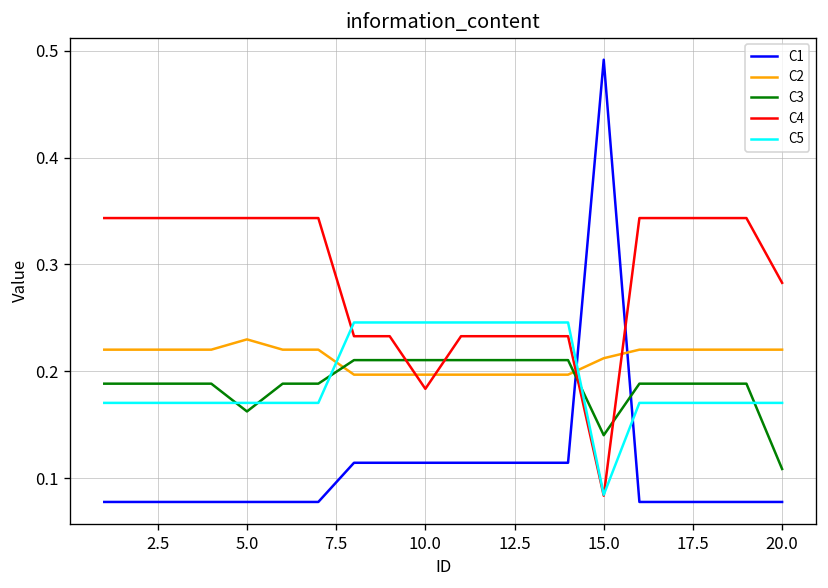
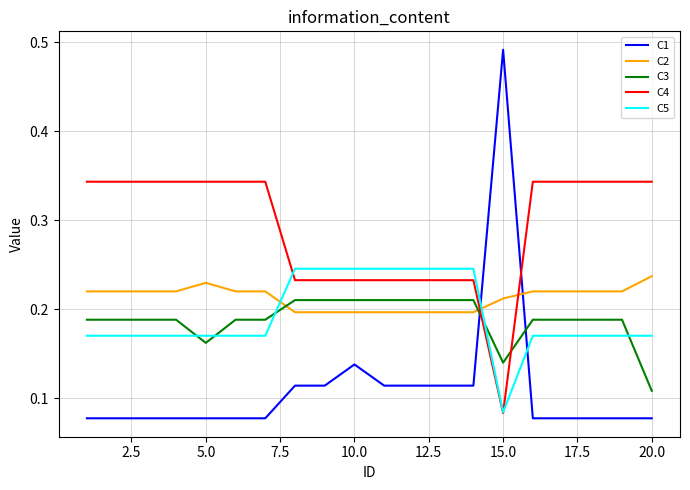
  {
    "C1": {
      "5.0": 0.08,
-     "10.0": 0.11,
+     "10.0": 0.14,
      "15.0": 0.49,
      "20.0": 0.08
    },
    "C2": {
      "5.0": 0.23,
      "10.0": 0.20,
      "15.0": 0.21,
-     "20.0": 0.22
+     "20.0": 0.24
    },
    "C3": {
      "5.0": 0.16,
      "10.0": 0.21,
      "15.0": 0.14,
      "20.0": 0.11
    },
    "C4": {
      "5.0": 0.34,
-     "10.0": 0.18,
-     "20.0": 0.28
+     "10.0": 0.23,
+     "20.0": 0.34
    },
    "C5": {
      "5.0": 0.17,
      "10.0": 0.25,
      "20.0": 0.17
    }
  }
